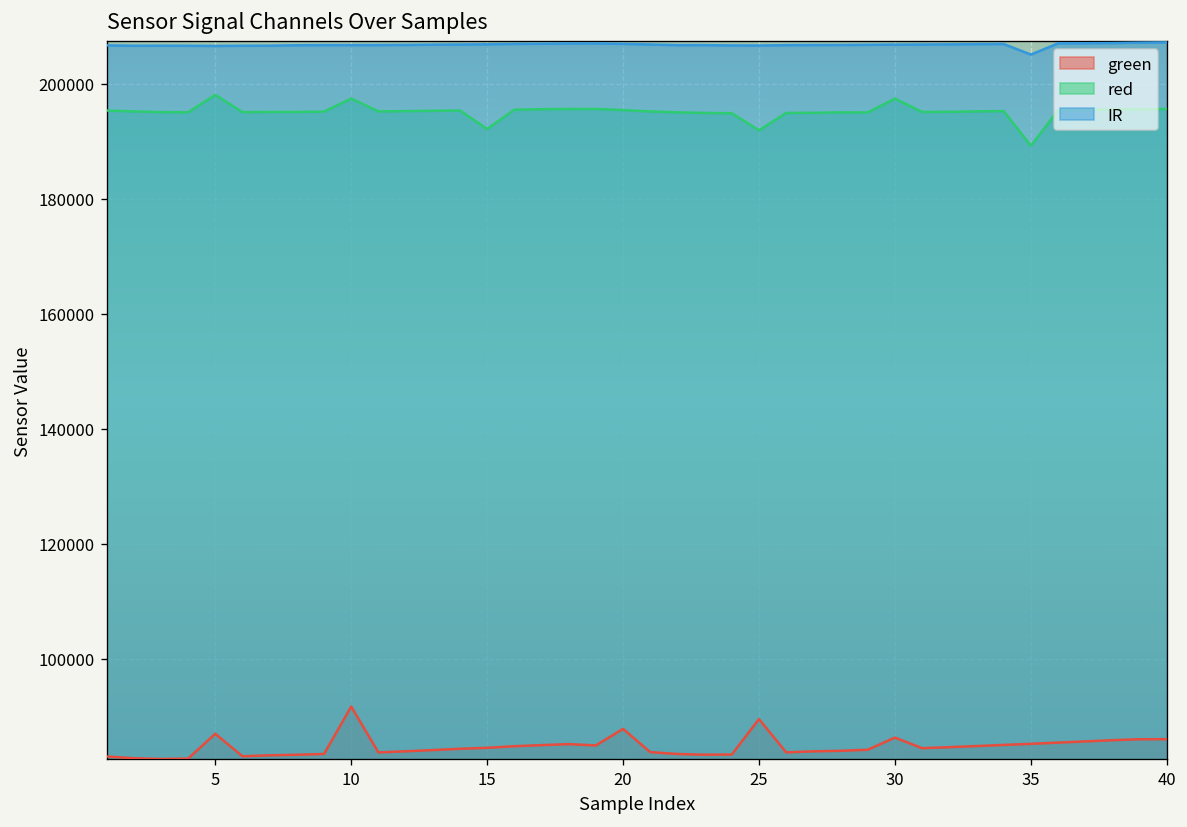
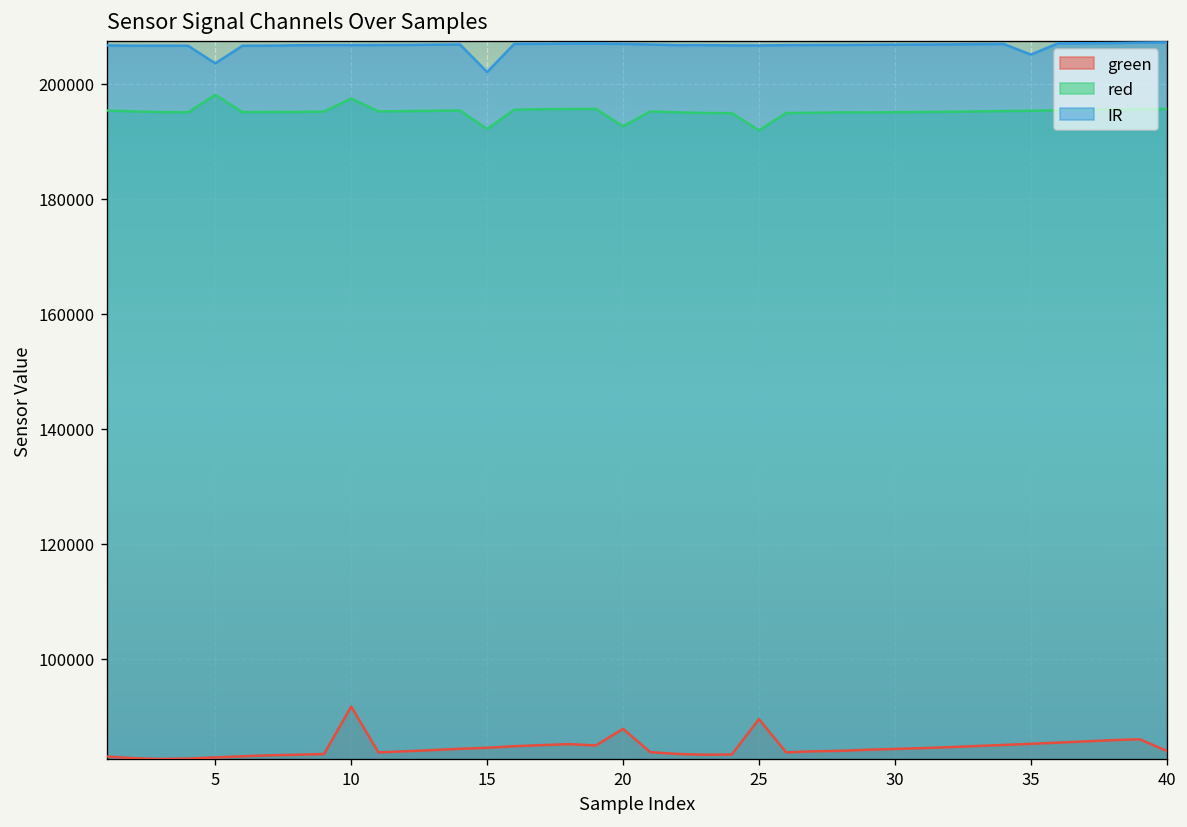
  {
    "green": {
-     "5": 87000,
+     "5": 83000,
      "10": 92000,
      "15": 85000,
      "20": 88000,
      "25": 90000,
-     "30": 86000,
+     "30": 84000,
      "35": 85000,
-     "40": 86000
+     "40": 84000
    },
    "red": {
      "5": 198000,
      "10": 197000,
      "15": 192000,
-     "20": 195000,
+     "20": 193000,
      "25": 192000,
-     "30": 197000,
-     "35": 189000,
+     "30": 195000,
+     "35": 195000,
      "40": 196000
    },
    "IR": {
-     "5": 207000,
+     "5": 204000,
      "10": 207000,
-     "15": 207000,
+     "15": 202000,
      "20": 207000,
      "25": 207000,
      "30": 207000,
      "35": 205000,
      "40": 207000
    }
  }
